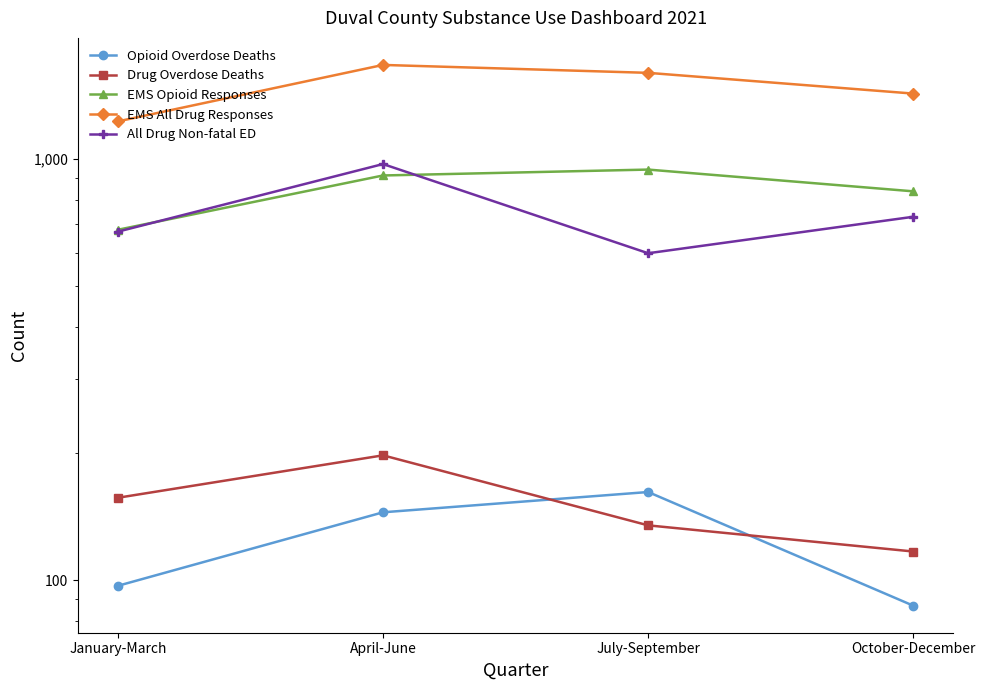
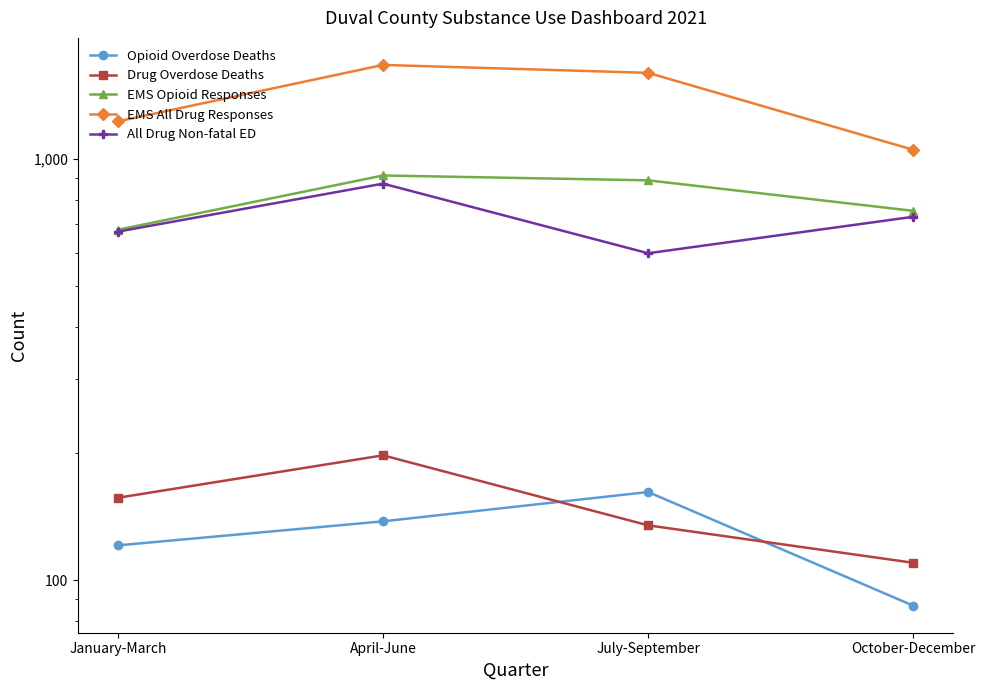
  {
    "Opioid Overdose Deaths": {
-     "January-March": "97",
-     "April-June": "145",
+     "January-March": "121",
+     "April-June": "138",
      "July-September": "162",
      "October-December": "87"
    },
    "Drug Overdose Deaths": {
      "January-March": "157",
      "April-June": "200",
      "July-September": "135",
-     "October-December": "117"
+     "October-December": "110"
    },
    "EMS Opioid Responses": {
      "April-June": "920",
-     "July-September": "950",
-     "October-December": "840"
+     "July-September": "890",
+     "October-December": "750"
    },
    "EMS All Drug Responses": {
      "January-March": "1,230",
      "April-June": "1,680",
      "July-September": "1,600",
-     "October-December": "1,430"
+     "October-December": "1,050"
    },
    "All Drug Non-fatal ED": {
-     "April-June": "970",
+     "April-June": "880",
      "July-September": "600",
      "October-December": "730"
    }
  }
